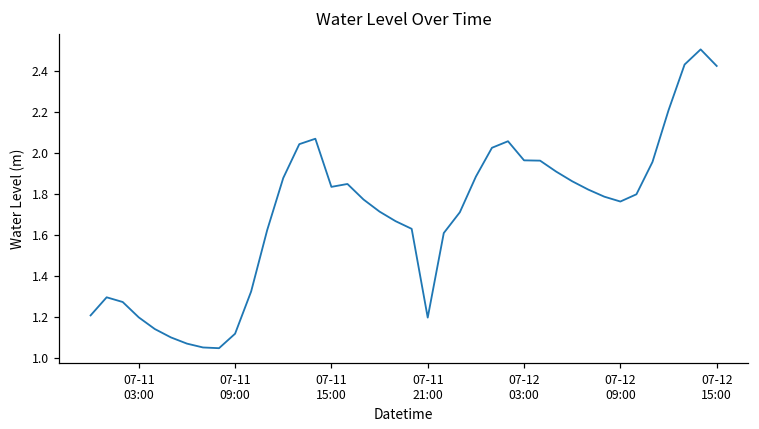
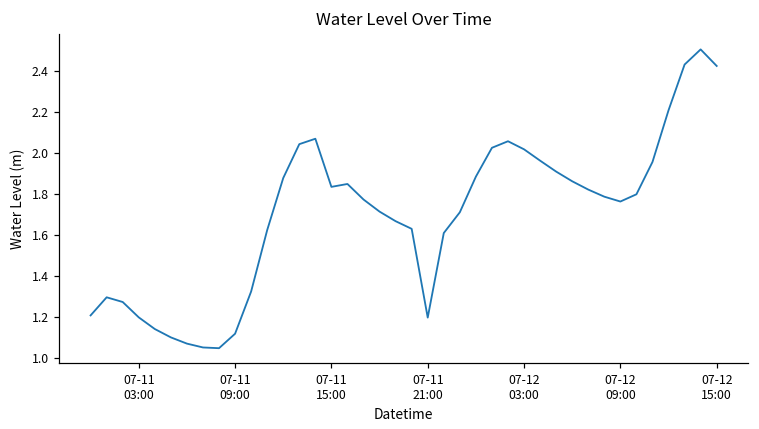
  {
    "07-11 03:00": 1.20,
    "07-11 09:00": 1.12,
    "07-11 15:00": 1.83,
    "07-11 21:00": 1.20,
-   "07-12 03:00": 1.96,
+   "07-12 03:00": 2.02,
    "07-12 09:00": 1.76,
    "07-12 15:00": 2.42
  }
